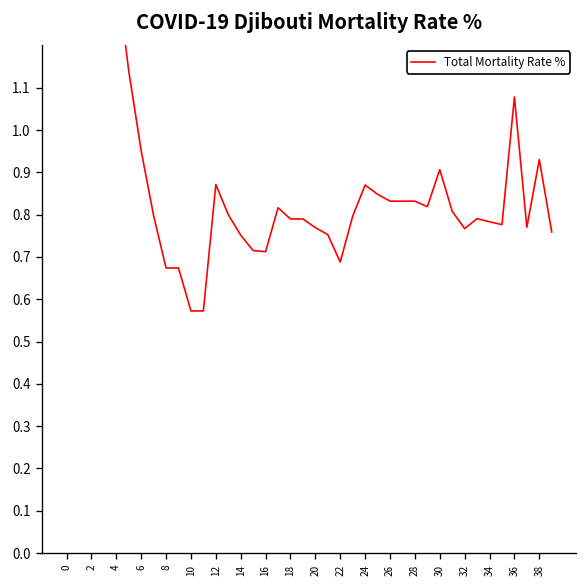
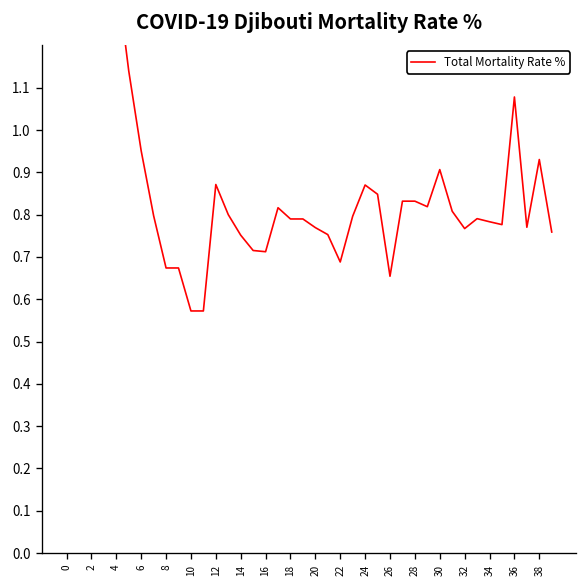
  {
    "6": 0.95,
    "8": 0.67,
    "10": 0.57,
    "12": 0.87,
    "14": 0.75,
    "16": 0.71,
    "18": 0.79,
    "20": 0.77,
    "22": 0.69,
    "24": 0.87,
-   "26": 0.83,
+   "26": 0.65,
    "28": 0.83,
    "30": 0.91,
    "32": 0.77,
    "34": 0.78,
    "36": 1.08,
    "38": 0.93
  }
